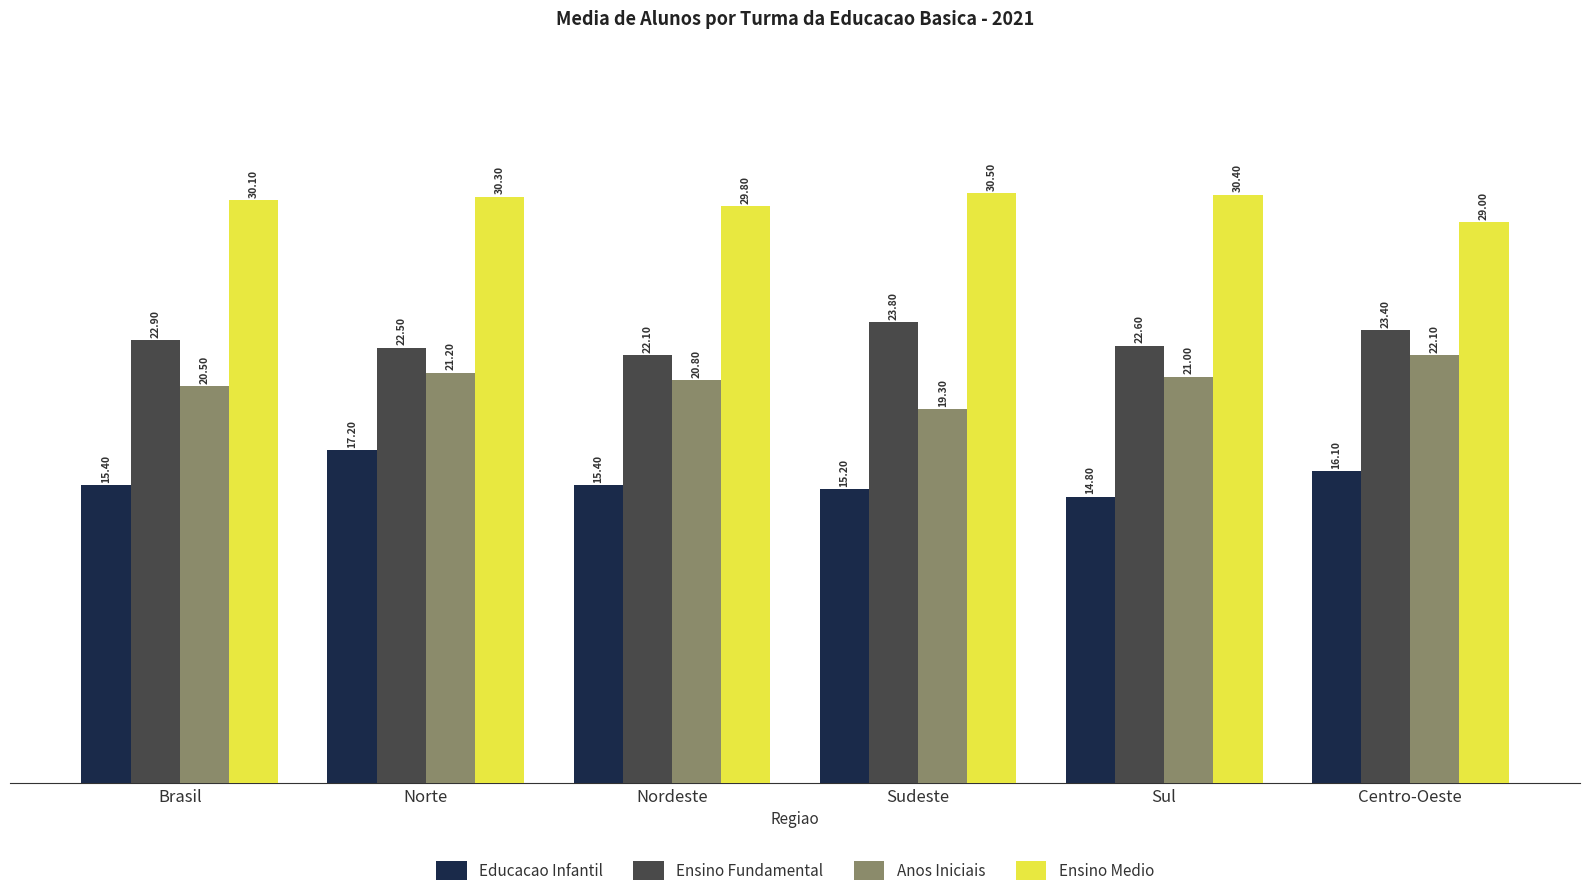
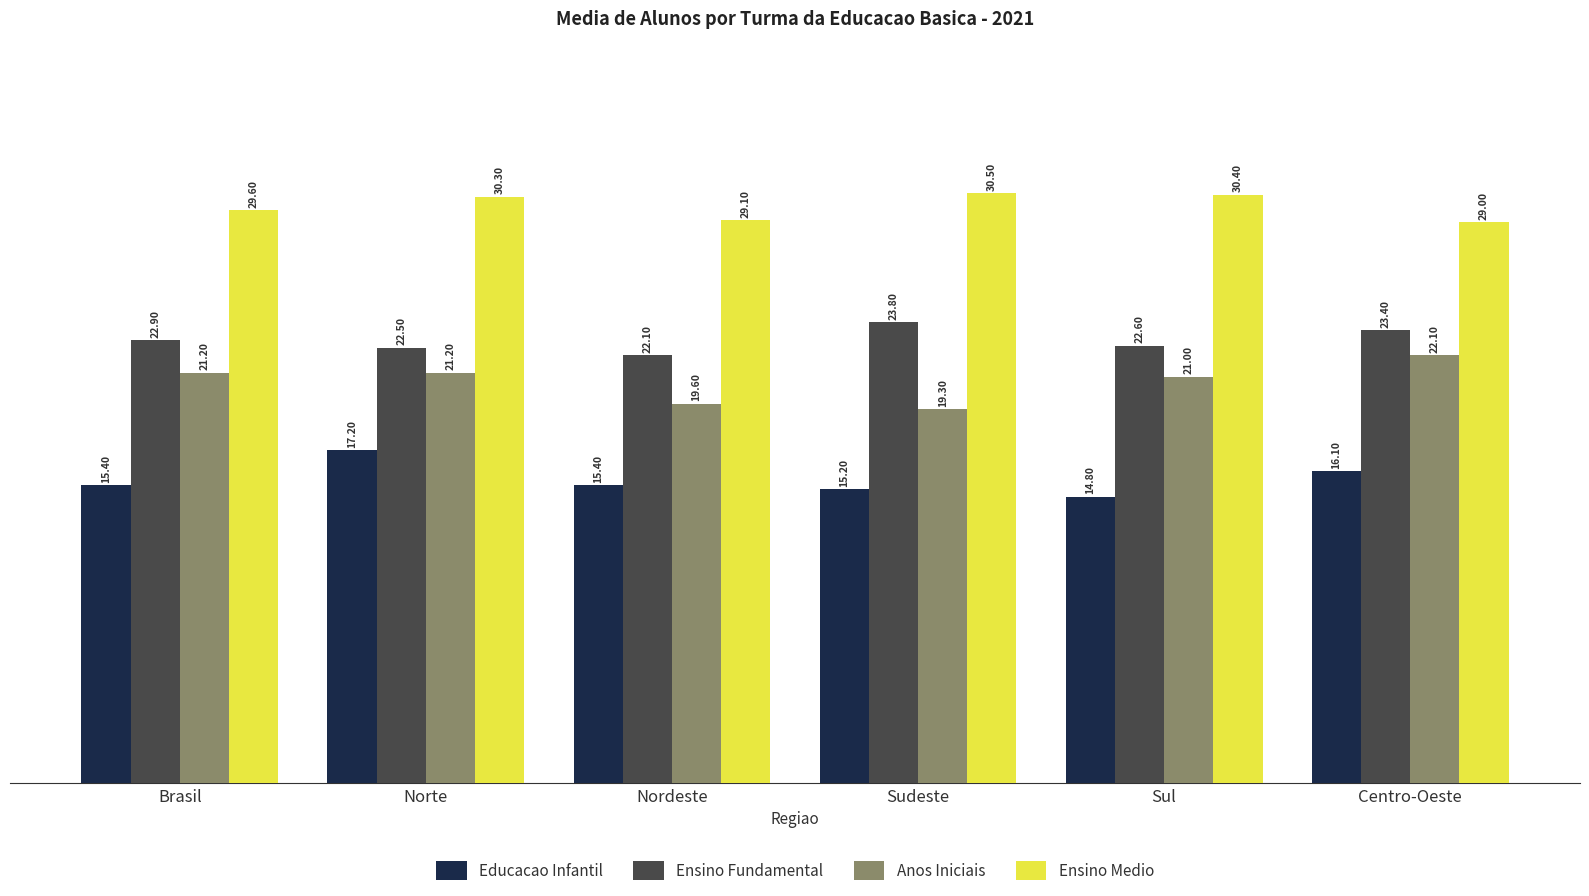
  {
    "Anos Iniciais": {
-     "Brasil": 20.50,
+     "Brasil": 21.20,
      "Norte": 21.20,
-     "Nordeste": 20.80,
+     "Nordeste": 19.60,
      "Sudeste": 19.30,
      "Sul": 21.00,
      "Centro-Oeste": 22.10
    },
    "Ensino Medio": {
-     "Brasil": 30.10,
+     "Brasil": 29.60,
      "Norte": 30.30,
-     "Nordeste": 29.80,
+     "Nordeste": 29.10,
      "Sudeste": 30.50,
      "Sul": 30.40,
      "Centro-Oeste": 29.00
    }
  }
